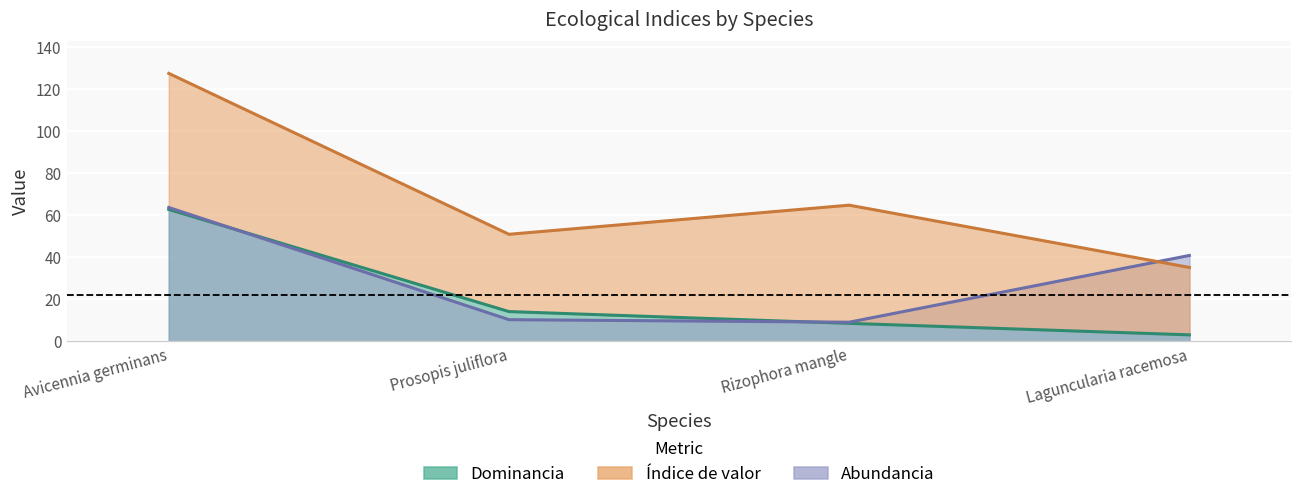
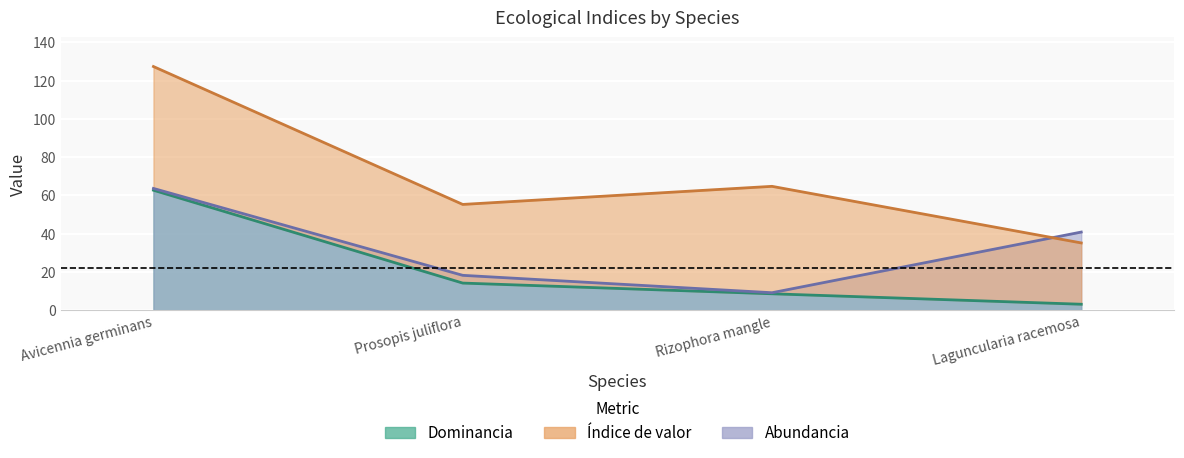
  {
    "Dominancia": {
      "Prosopis juliflora": 14,
      "Laguncularia racemosa": 3
    },
    "Abundancia": {
-     "Prosopis juliflora": 10,
+     "Prosopis juliflora": 18,
      "Laguncularia racemosa": 41
    },
    "Índice de valor": {
      "Avicennia germinans": 65,
-     "Prosopis juliflora": 37,
+     "Prosopis juliflora": 41,
      "Rizophora mangle": 56,
      "Laguncularia racemosa": 32
    }
  }
